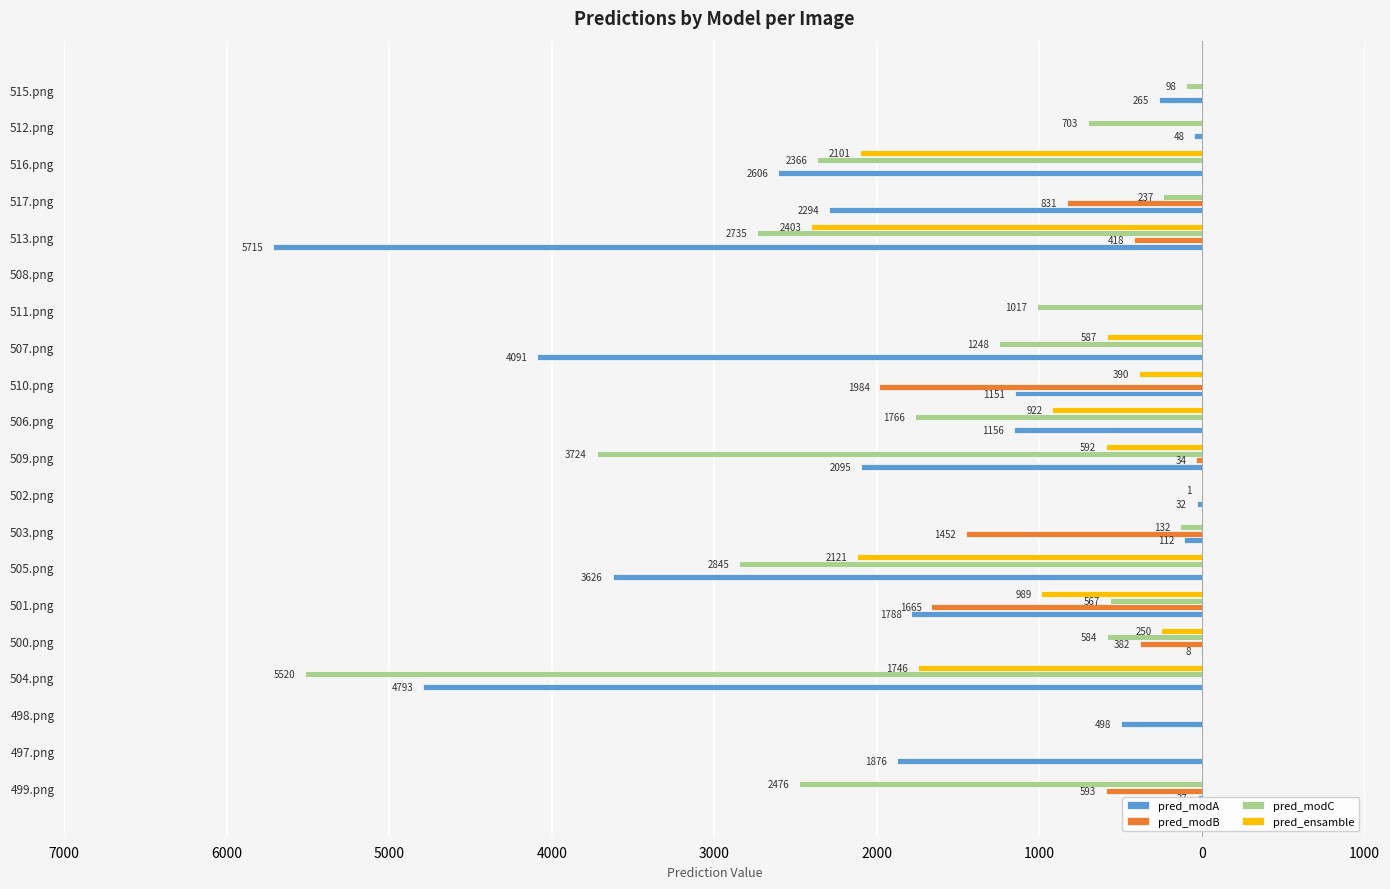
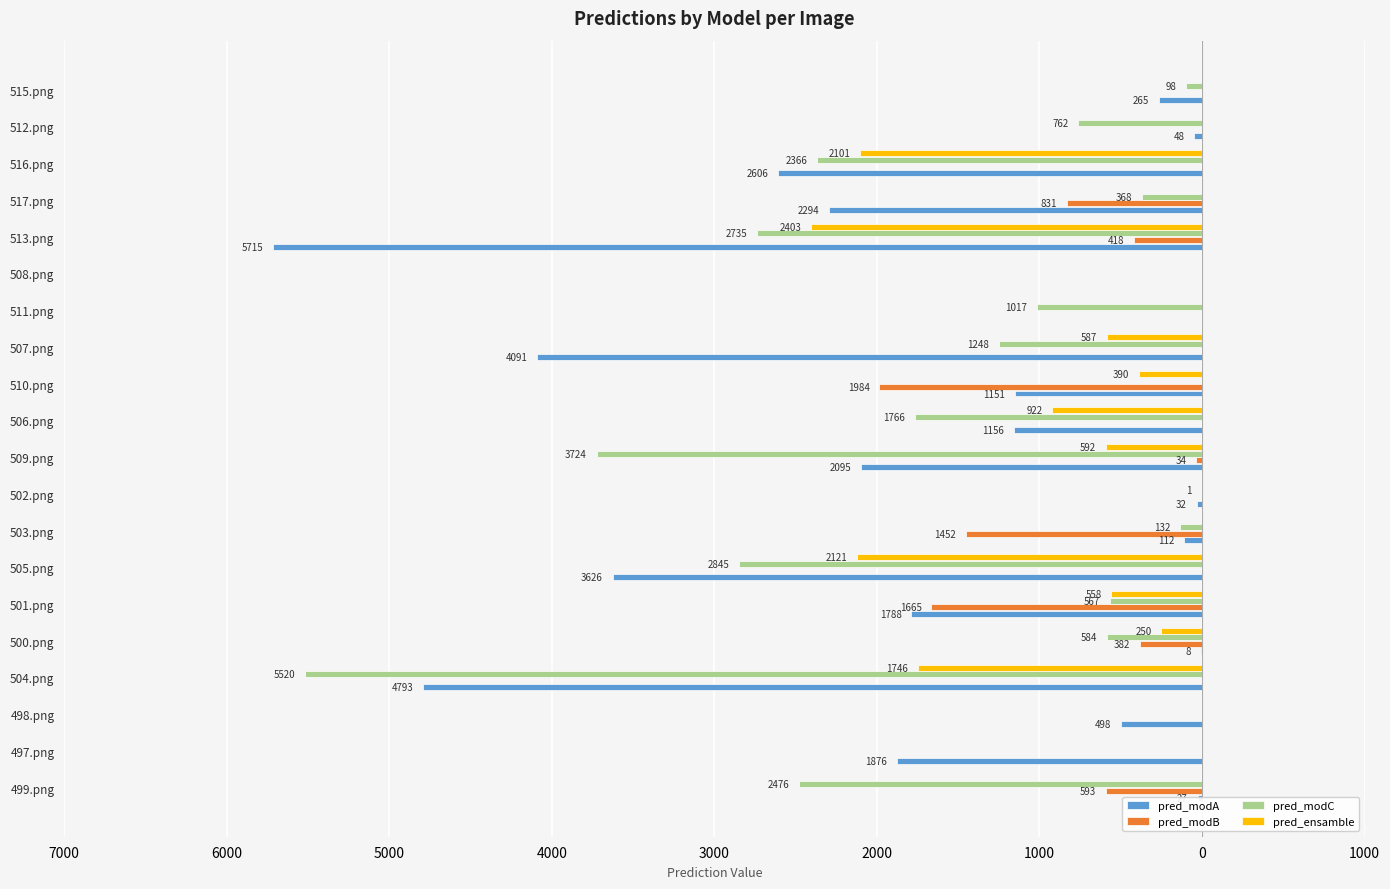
  {
    "pred_modC": {
-     "512.png": 703,
-     "517.png": 237
+     "512.png": 762,
+     "517.png": 368
    },
    "pred_ensamble": {
-     "501.png": 989
+     "501.png": 558
    }
  }
